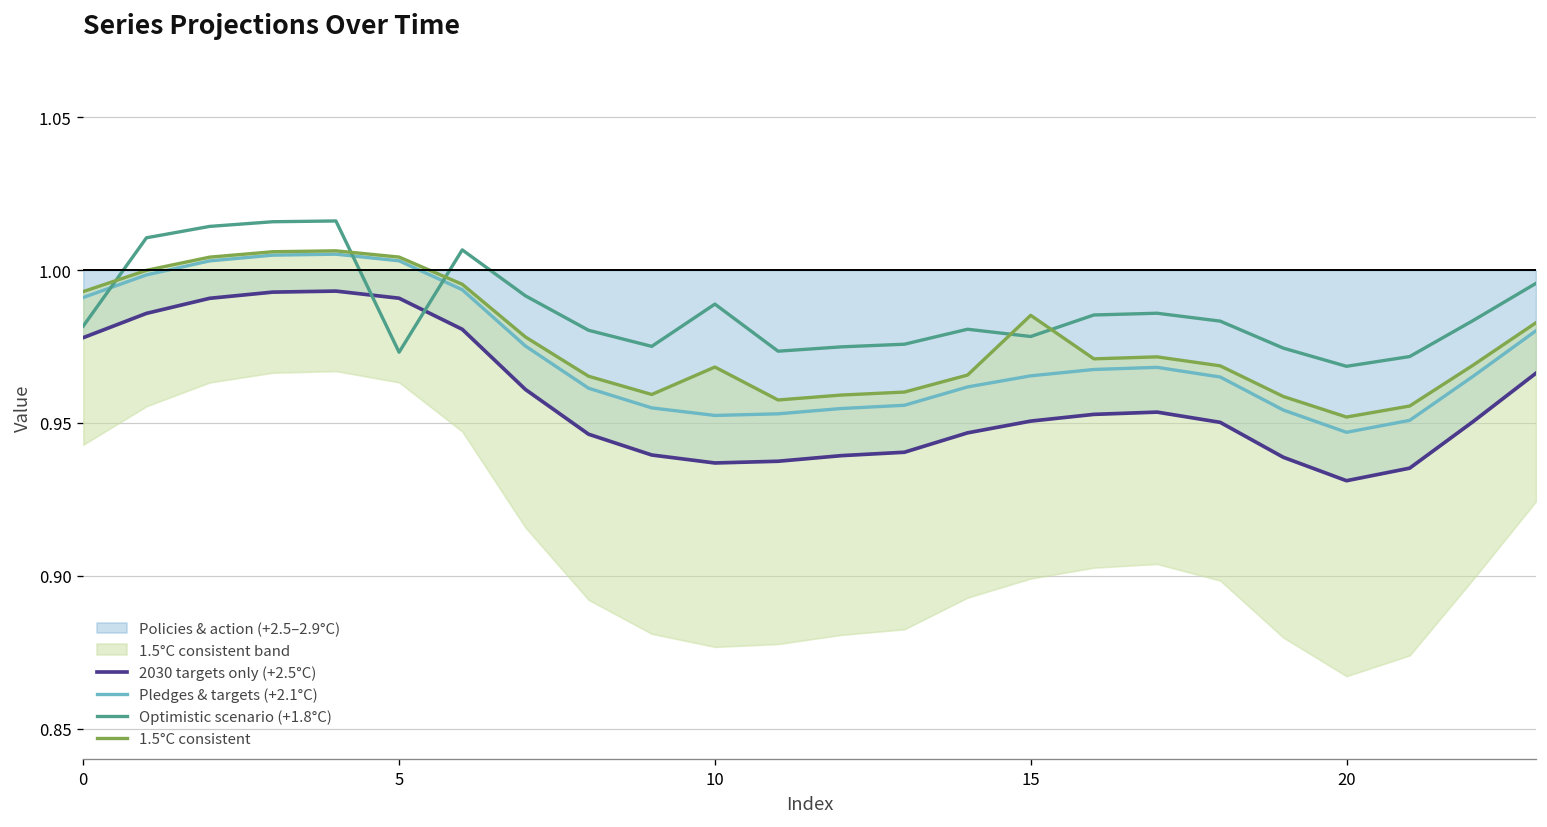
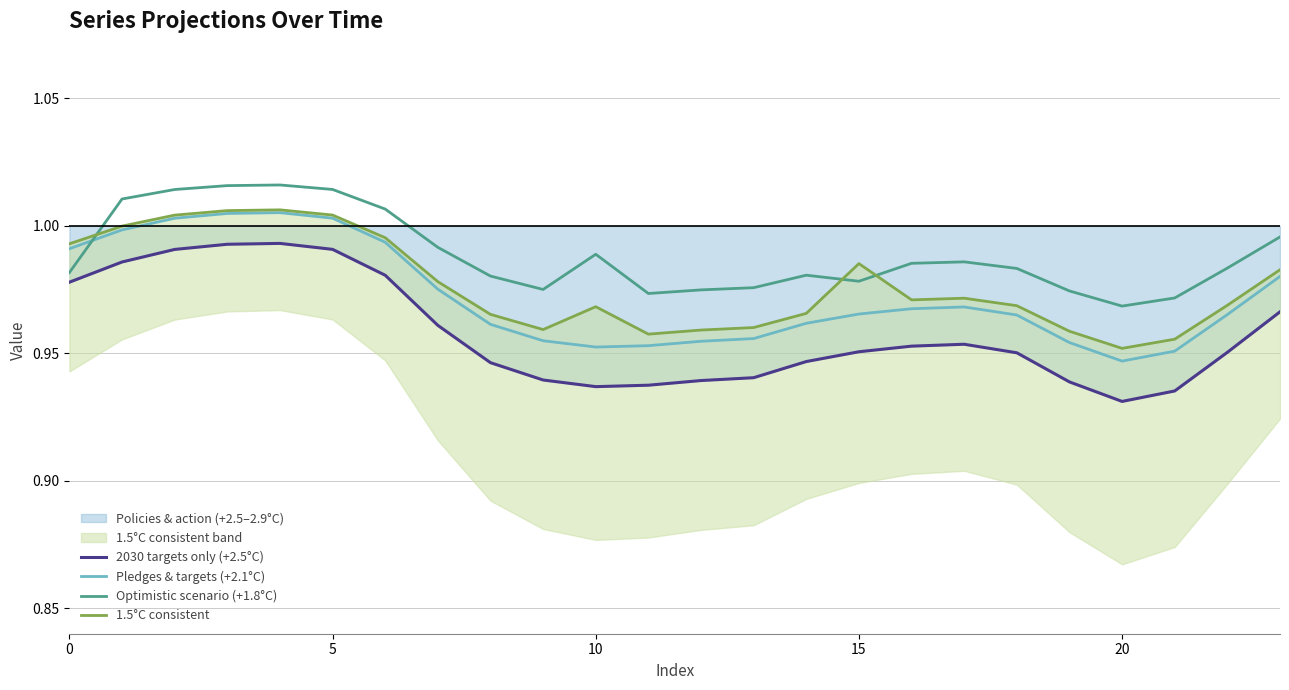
  {
    "2030 targets only (+2.5°C)": {
      "0": 0.978,
      "5": 0.991,
      "10": 0.937,
      "15": 0.951,
      "20": 0.931
    },
    "Optimistic scenario (+1.8°C)": {
      "0": 0.982,
-     "5": 0.973,
+     "5": 1.014,
      "10": 0.989,
      "15": 0.978,
      "20": 0.969
    },
    "1.5°C consistent band": {
      "0": 0.993,
      "5": 1.004,
      "10": 0.968,
      "15": 0.985,
      "20": 0.952
    }
  }
